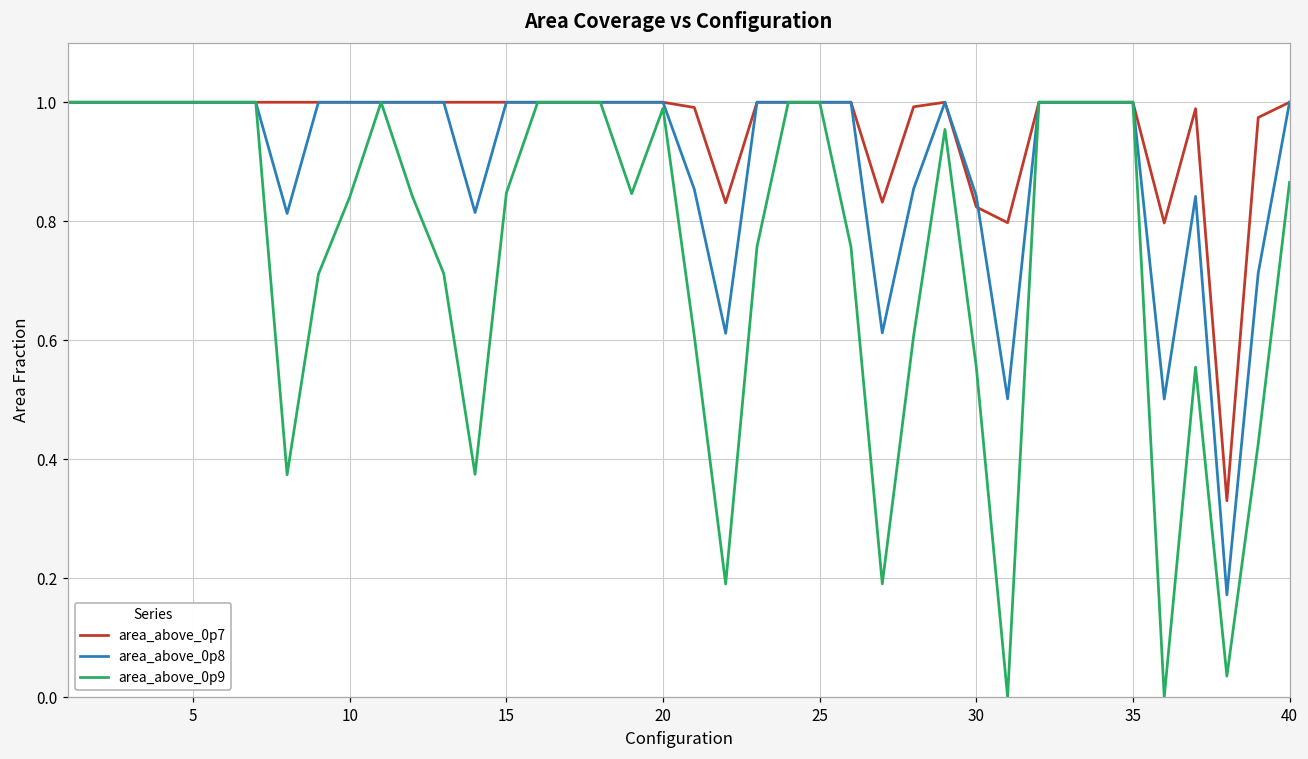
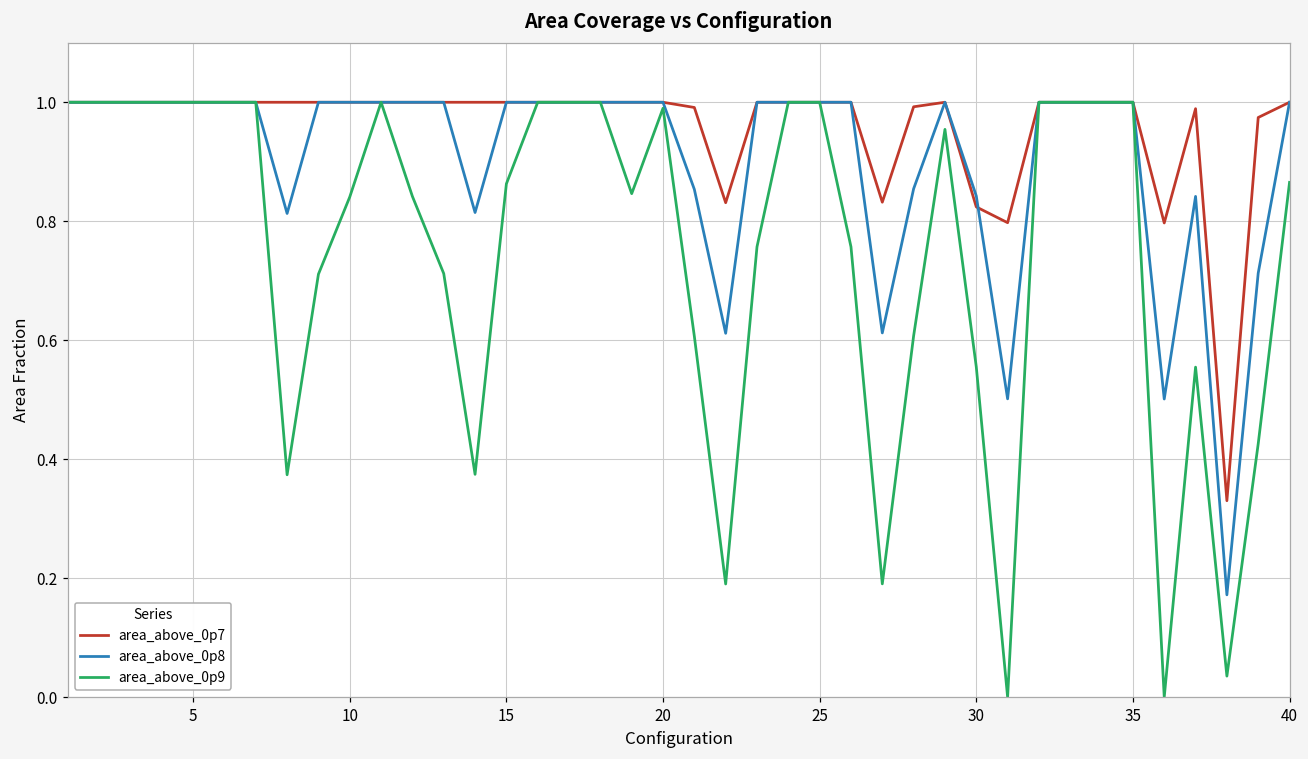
  {
    "area_above_0p7": {
      "30": 0.82
    },
    "area_above_0p8": {
      "30": 0.84
    },
    "area_above_0p9": {
      "10": 0.84,
-     "15": 0.85,
+     "15": 0.86,
      "20": 0.99,
      "30": 0.56,
      "40": 0.87
    }
  }
